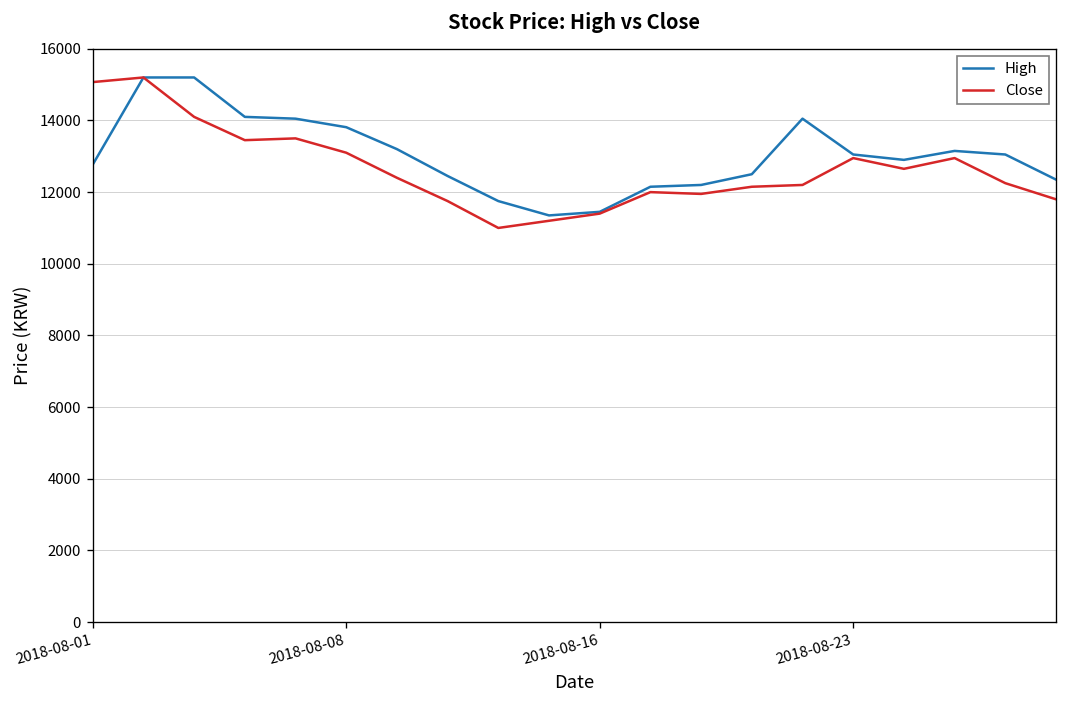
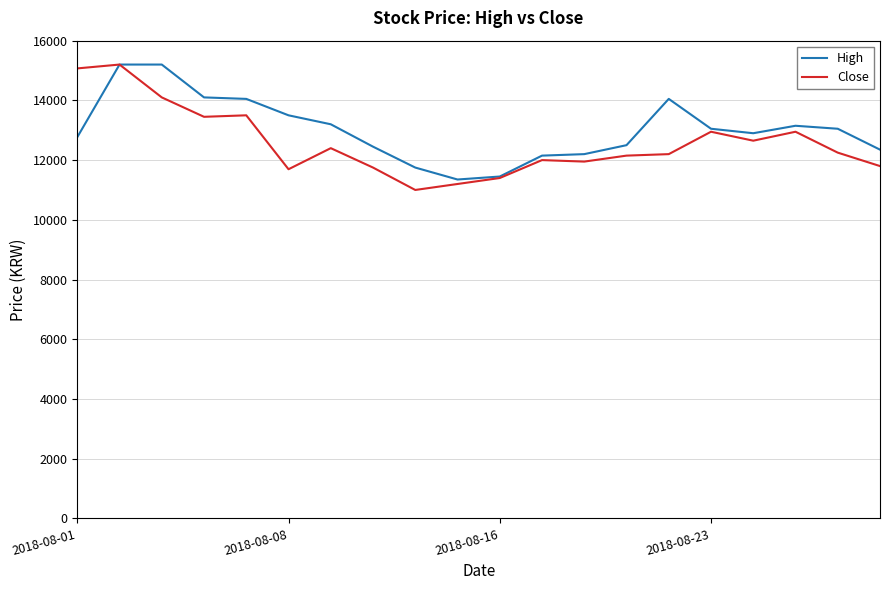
  {
    "High": {
      "2018-08-01": 12800,
-     "2018-08-08": 13800,
+     "2018-08-08": 13500,
      "2018-08-23": 13100
    },
    "Close": {
      "2018-08-01": 15100,
-     "2018-08-08": 13100,
+     "2018-08-08": 11700,
      "2018-08-23": 13000
    }
  }
